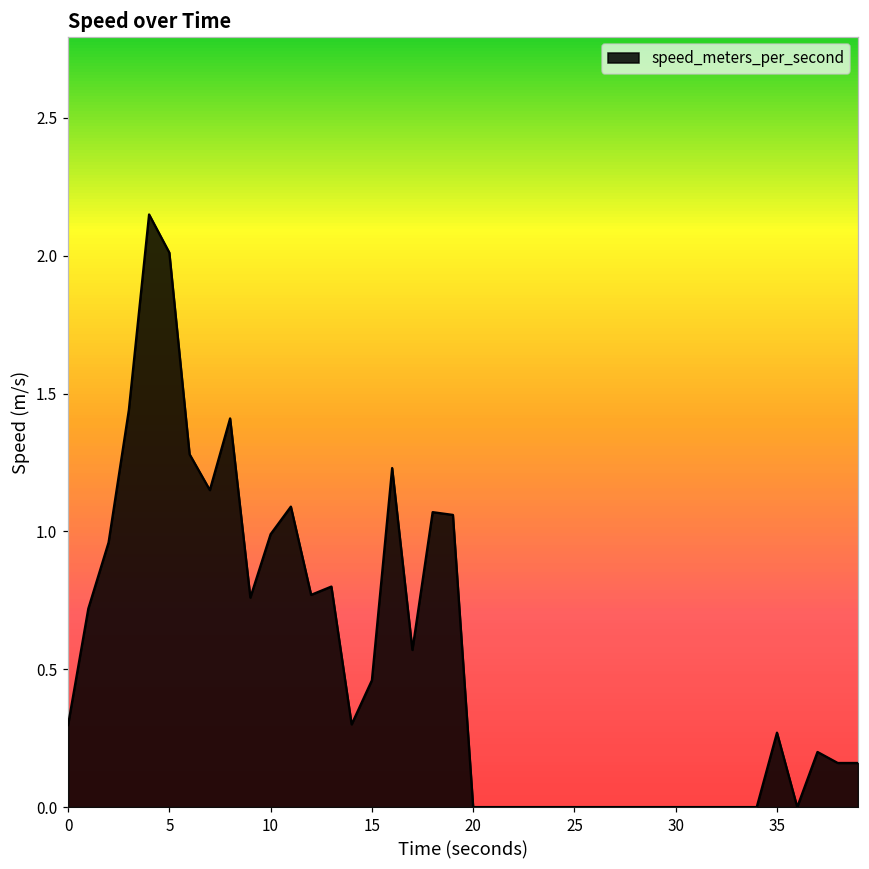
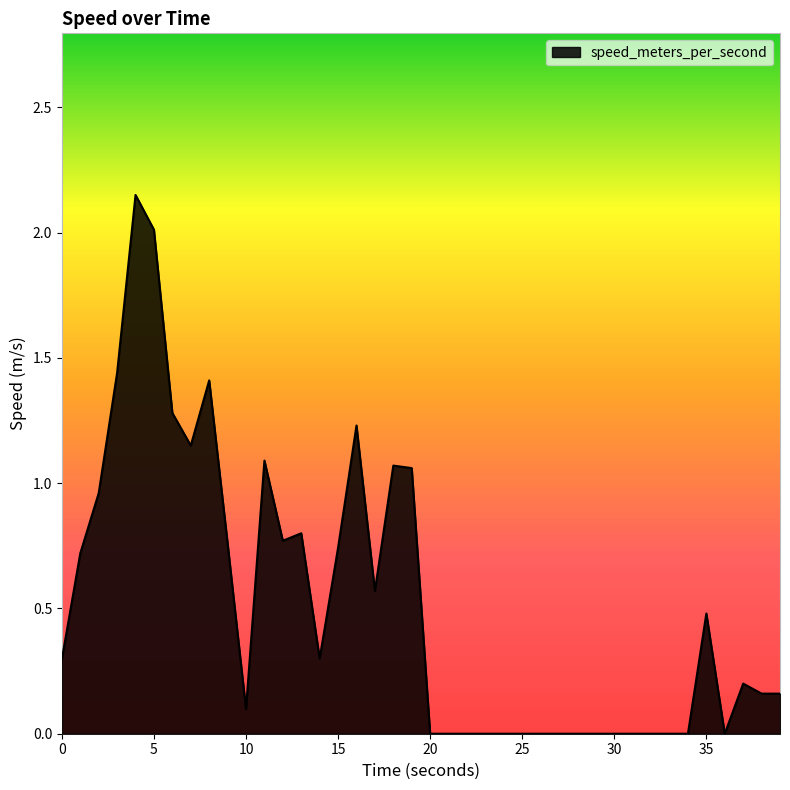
  {
    "0": 0.30,
    "5": 2.01,
-   "10": 0.99,
-   "15": 0.46,
+   "10": 0.10,
+   "15": 0.74,
    "20": 0.00,
    "25": 0.00,
    "30": 0.00,
-   "35": 0.27
+   "35": 0.48
  }
